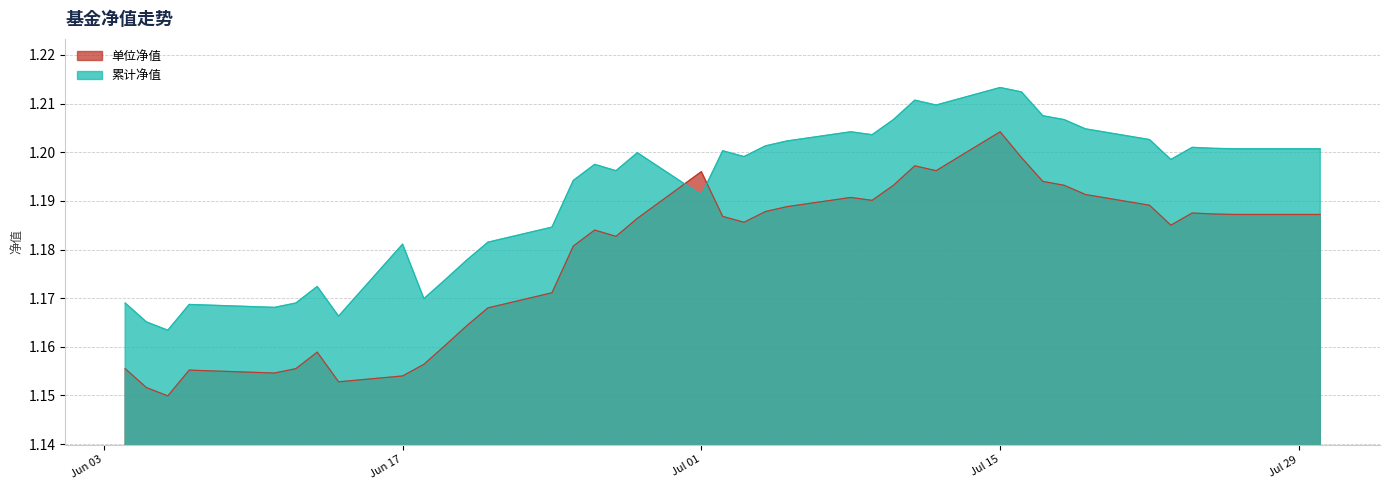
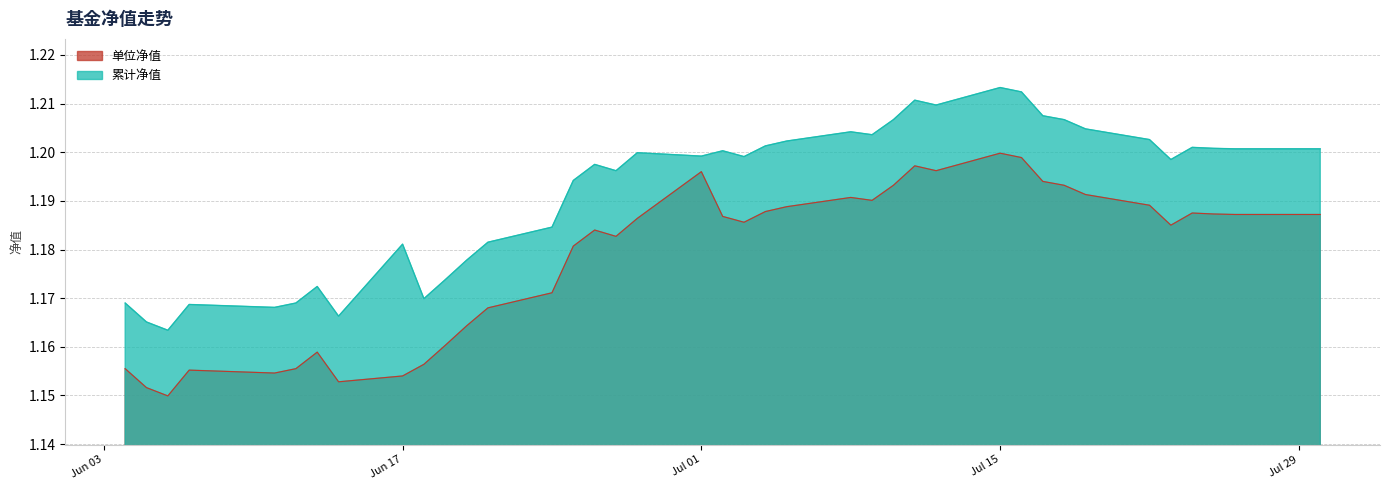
  {
    "单位净值": {
      "Jun 17": 1.154,
      "Jul 01": 1.196,
-     "Jul 15": 1.204,
+     "Jul 15": 1.200,
      "Jul 29": 1.187
    },
    "累计净值": {
      "Jun 17": 1.181,
-     "Jul 01": 1.191,
+     "Jul 01": 1.199,
      "Jul 15": 1.213,
      "Jul 29": 1.201
    }
  }
